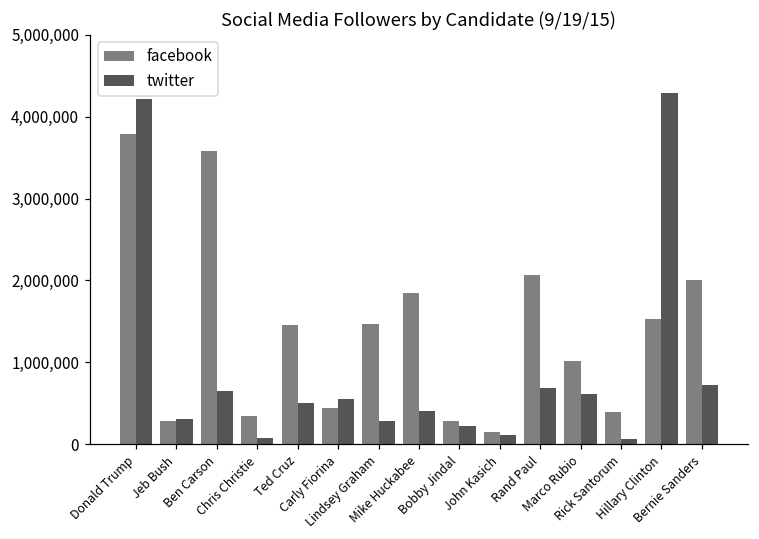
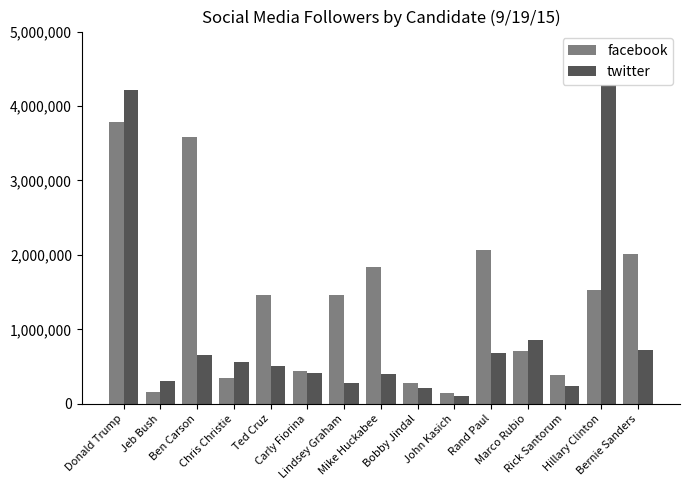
  {
    "facebook": {
      "Donald Trump": "3,800,000",
-     "Jeb Bush": "300,000",
+     "Jeb Bush": "200,000",
      "Ben Carson": "3,600,000",
      "Chris Christie": "300,000",
      "Ted Cruz": "1,500,000",
      "Carly Fiorina": "400,000",
      "Lindsey Graham": "1,500,000",
      "Mike Huckabee": "1,800,000",
      "Bobby Jindal": "300,000",
      "John Kasich": "100,000",
      "Rand Paul": "2,100,000",
-     "Marco Rubio": "1,000,000",
+     "Marco Rubio": "700,000",
      "Rick Santorum": "400,000",
      "Hillary Clinton": "1,500,000",
      "Bernie Sanders": "2,000,000"
    },
    "twitter": {
      "Donald Trump": "4,200,000",
      "Jeb Bush": "300,000",
      "Ben Carson": "700,000",
-     "Chris Christie": "100,000",
+     "Chris Christie": "600,000",
      "Ted Cruz": "500,000",
-     "Carly Fiorina": "600,000",
+     "Carly Fiorina": "400,000",
      "Lindsey Graham": "300,000",
      "Mike Huckabee": "400,000",
      "Bobby Jindal": "200,000",
      "John Kasich": "100,000",
      "Rand Paul": "700,000",
-     "Marco Rubio": "600,000",
-     "Rick Santorum": "100,000",
+     "Marco Rubio": "900,000",
+     "Rick Santorum": "200,000",
      "Hillary Clinton": "4,300,000",
      "Bernie Sanders": "700,000"
    }
  }
